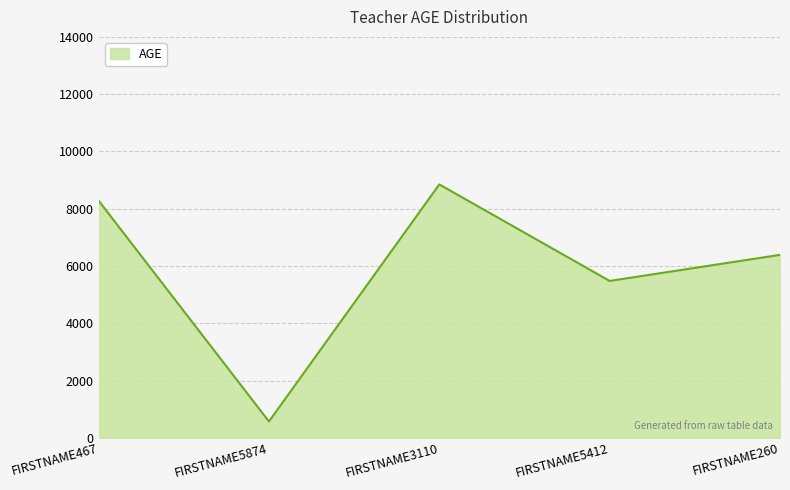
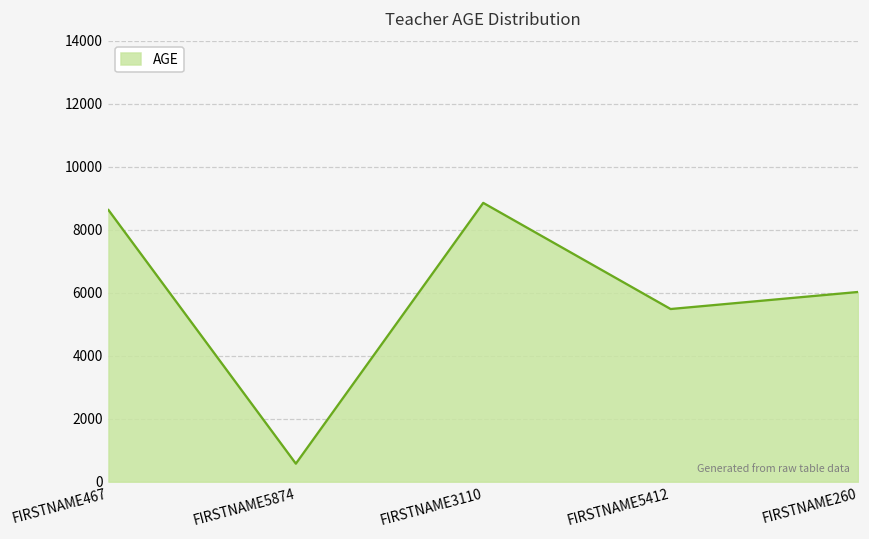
  {
-   "FIRSTNAME467": 8300,
+   "FIRSTNAME467": 8600,
    "FIRSTNAME5874": 600,
    "FIRSTNAME3110": 8800,
    "FIRSTNAME5412": 5500,
-   "FIRSTNAME260": 6400
+   "FIRSTNAME260": 6000
  }
